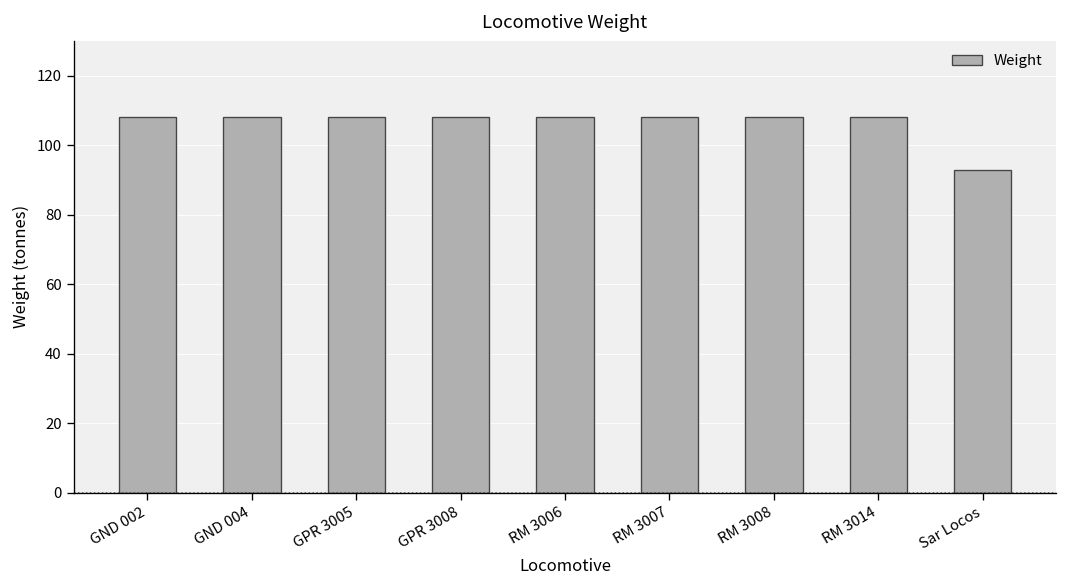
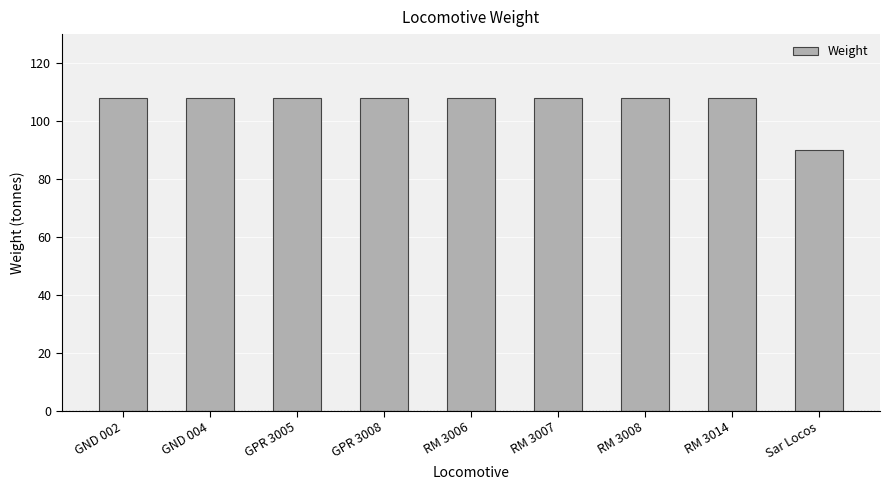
  {
    "GND 002": 108,
    "GND 004": 108,
    "GPR 3005": 108,
    "GPR 3008": 108,
    "RM 3006": 108,
    "RM 3007": 108,
    "RM 3008": 108,
    "RM 3014": 108,
-   "Sar Locos": 93
+   "Sar Locos": 90
  }
